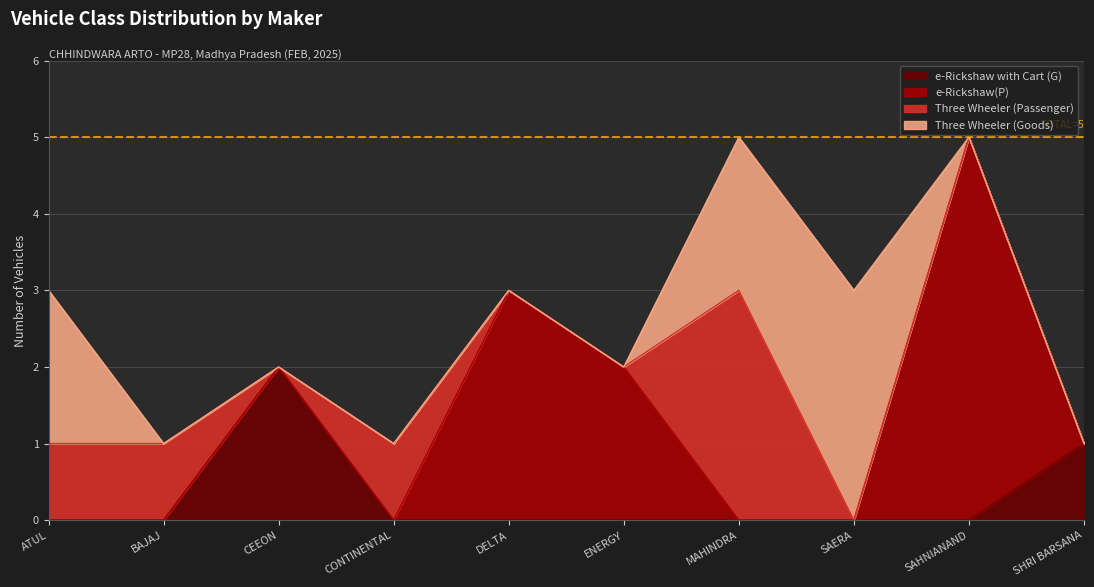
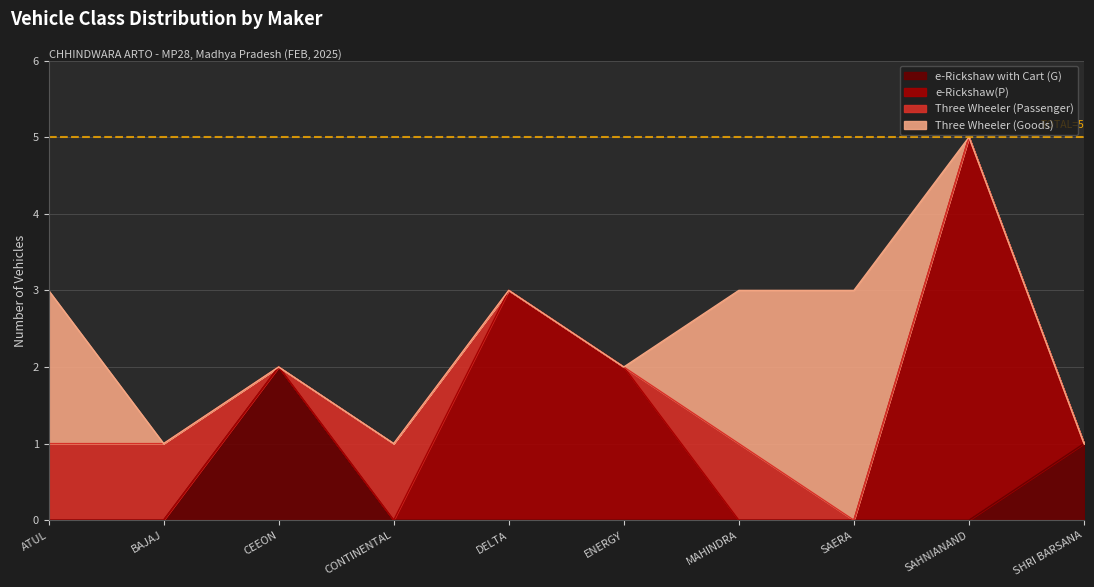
  {
    "Three Wheeler (Passenger)": {
      "ATUL": 1,
-     "MAHINDRA": 3
+     "MAHINDRA": 1
    },
    "Three Wheeler (Goods)": {
      "ATUL": 3,
      "SAERA": 3
    }
  }
